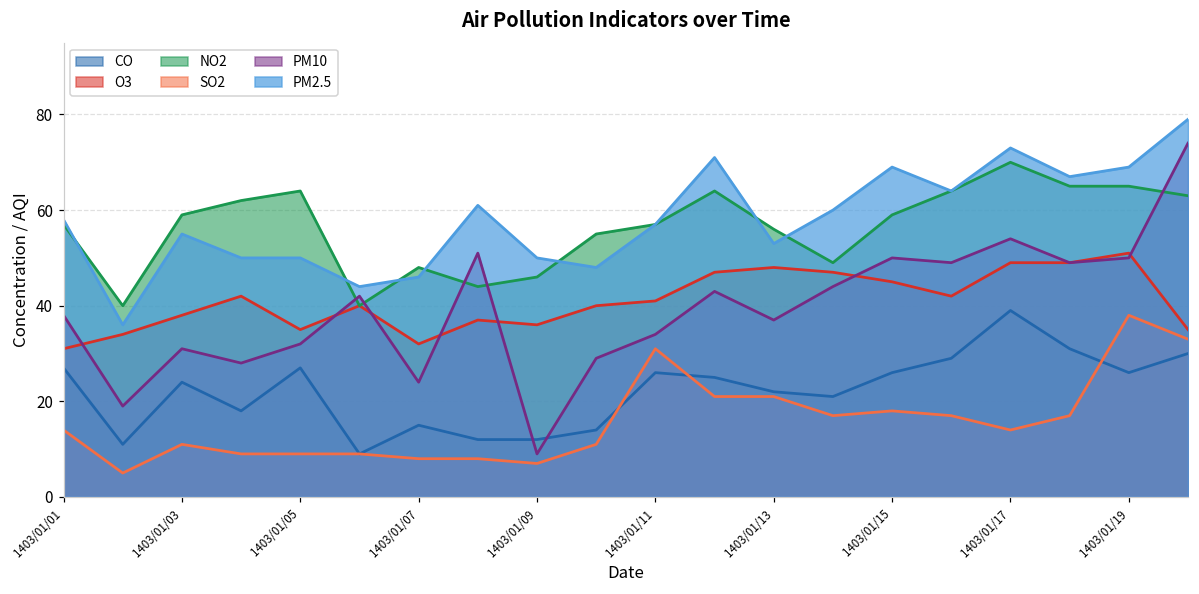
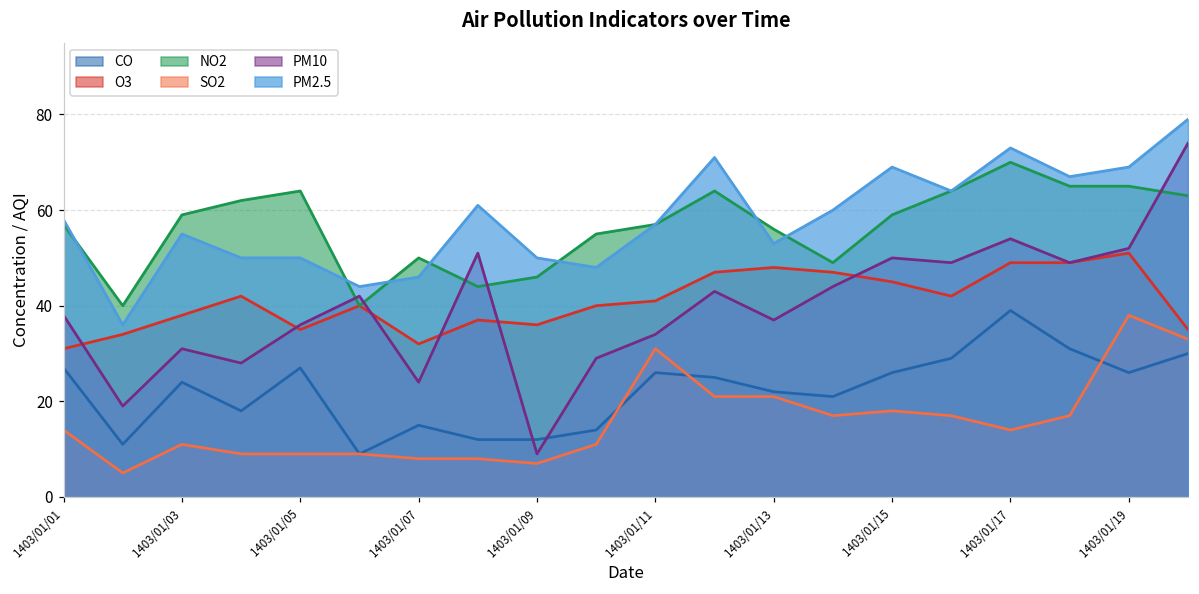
  {
    "O3": {
      "1403/01/01": 31,
      "1403/01/03": 38,
      "1403/01/05": 35,
      "1403/01/07": 32,
      "1403/01/09": 36,
      "1403/01/11": 41,
      "1403/01/13": 48,
      "1403/01/15": 45,
      "1403/01/17": 49,
      "1403/01/19": 51
    },
    "NO2": {
      "1403/01/01": 57,
      "1403/01/03": 59,
      "1403/01/05": 64,
-     "1403/01/07": 48,
+     "1403/01/07": 50,
      "1403/01/09": 46,
      "1403/01/13": 56,
      "1403/01/15": 59,
      "1403/01/17": 70,
      "1403/01/19": 65
    },
    "SO2": {
      "1403/01/01": 14,
      "1403/01/03": 11,
      "1403/01/05": 9,
      "1403/01/07": 8,
      "1403/01/09": 7,
      "1403/01/11": 31,
      "1403/01/13": 21,
      "1403/01/15": 18,
      "1403/01/17": 14,
      "1403/01/19": 38
    },
    "PM10": {
      "1403/01/01": 38,
      "1403/01/03": 31,
-     "1403/01/05": 32,
+     "1403/01/05": 36,
      "1403/01/07": 24,
      "1403/01/09": 9,
      "1403/01/11": 34,
      "1403/01/13": 37,
      "1403/01/15": 50,
      "1403/01/17": 54,
-     "1403/01/19": 50
+     "1403/01/19": 52
    }
  }
